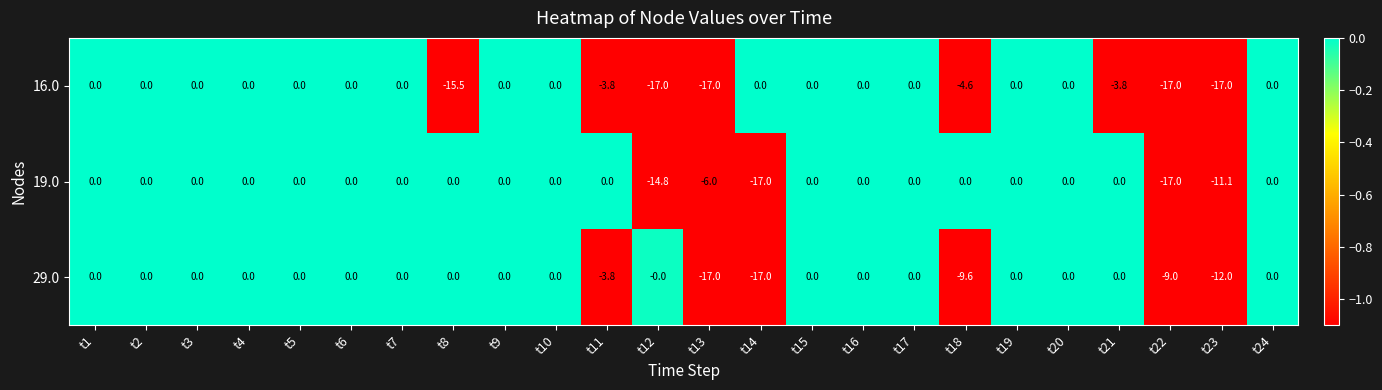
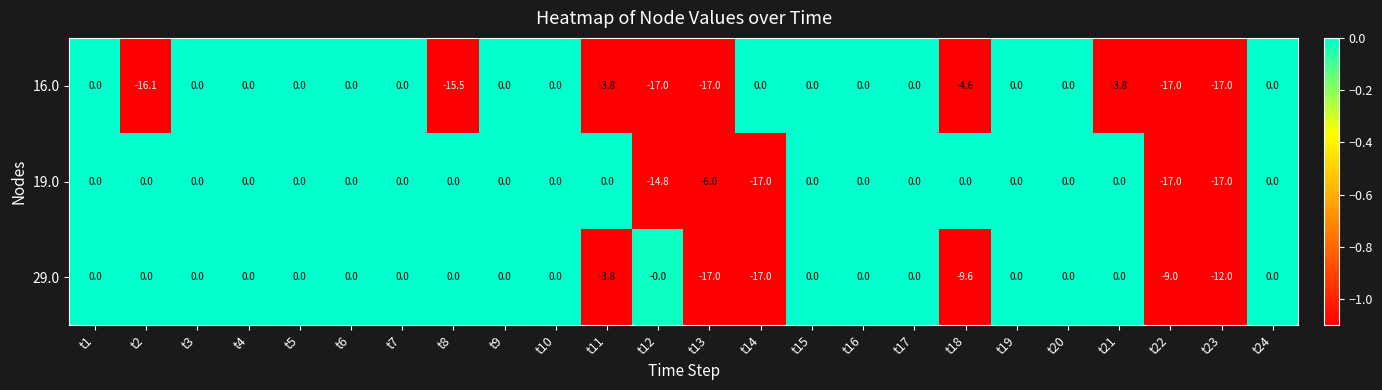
  {
    "16.0": {
      "t1": 0.0,
-     "t2": 0.0,
+     "t2": -16.1,
      "t3": 0.0,
      "t4": 0.0,
      "t5": 0.0,
      "t6": 0.0,
      "t7": 0.0,
      "t8": -15.5,
      "t9": 0.0,
      "t10": 0.0,
      "t11": -3.8,
      "t12": -17.0,
      "t13": -17.0,
      "t14": 0.0,
      "t15": 0.0,
      "t16": 0.0,
      "t17": 0.0,
      "t18": -4.6,
      "t19": 0.0,
      "t20": 0.0,
      "t21": -3.8,
      "t22": -17.0,
      "t23": -17.0,
      "t24": 0.0
    },
    "19.0": {
      "t1": 0.0,
      "t2": 0.0,
      "t3": 0.0,
      "t4": 0.0,
      "t5": 0.0,
      "t6": 0.0,
      "t7": 0.0,
      "t8": 0.0,
      "t9": 0.0,
      "t10": 0.0,
      "t11": 0.0,
      "t12": -14.8,
      "t13": -6.0,
      "t14": -17.0,
      "t15": 0.0,
      "t16": 0.0,
      "t17": 0.0,
      "t18": 0.0,
      "t19": 0.0,
      "t20": 0.0,
      "t21": 0.0,
      "t22": -17.0,
-     "t23": -11.1,
+     "t23": -17.0,
      "t24": 0.0
    },
    "29.0": {
      "t1": 0.0,
      "t2": 0.0,
      "t3": 0.0,
      "t4": 0.0,
      "t5": 0.0,
      "t6": 0.0,
      "t7": 0.0,
      "t8": 0.0,
      "t9": 0.0,
      "t10": 0.0,
      "t11": -3.8,
      "t12": -0.0,
      "t13": -17.0,
      "t14": -17.0,
      "t15": 0.0,
      "t16": 0.0,
      "t17": 0.0,
      "t18": -9.6,
      "t19": 0.0,
      "t20": 0.0,
      "t21": 0.0,
      "t22": -9.0,
      "t23": -12.0,
      "t24": 0.0
    }
  }
